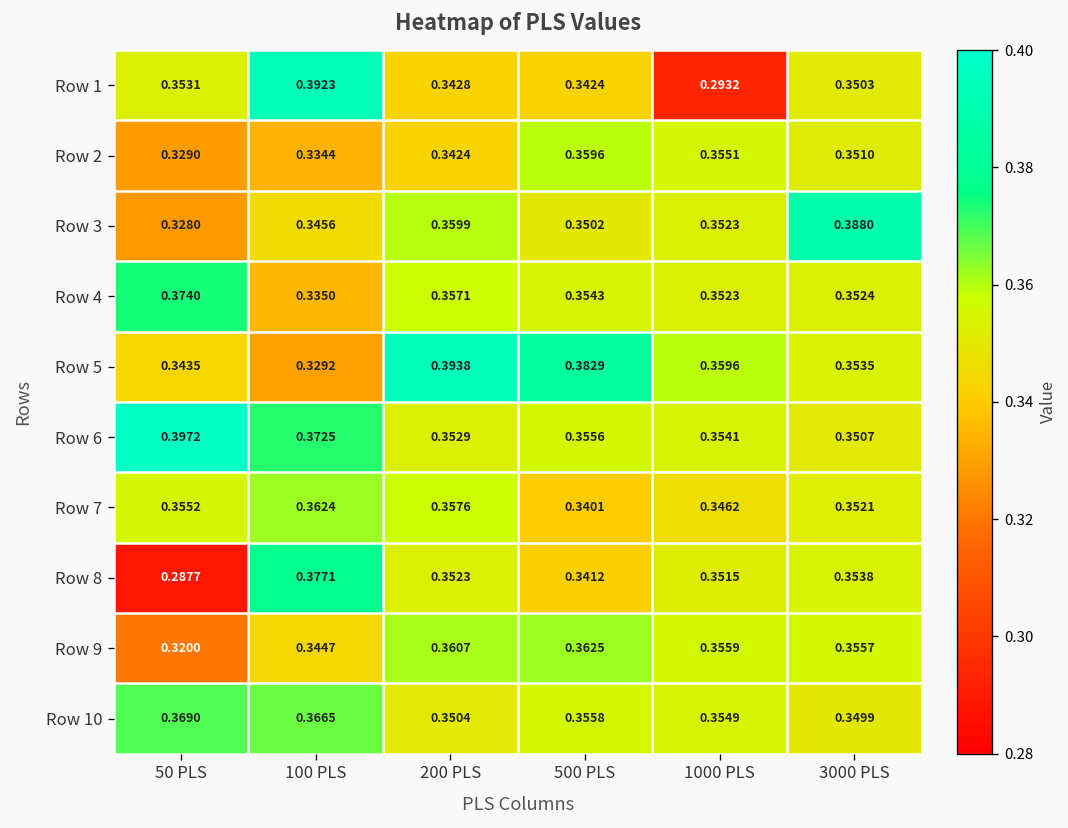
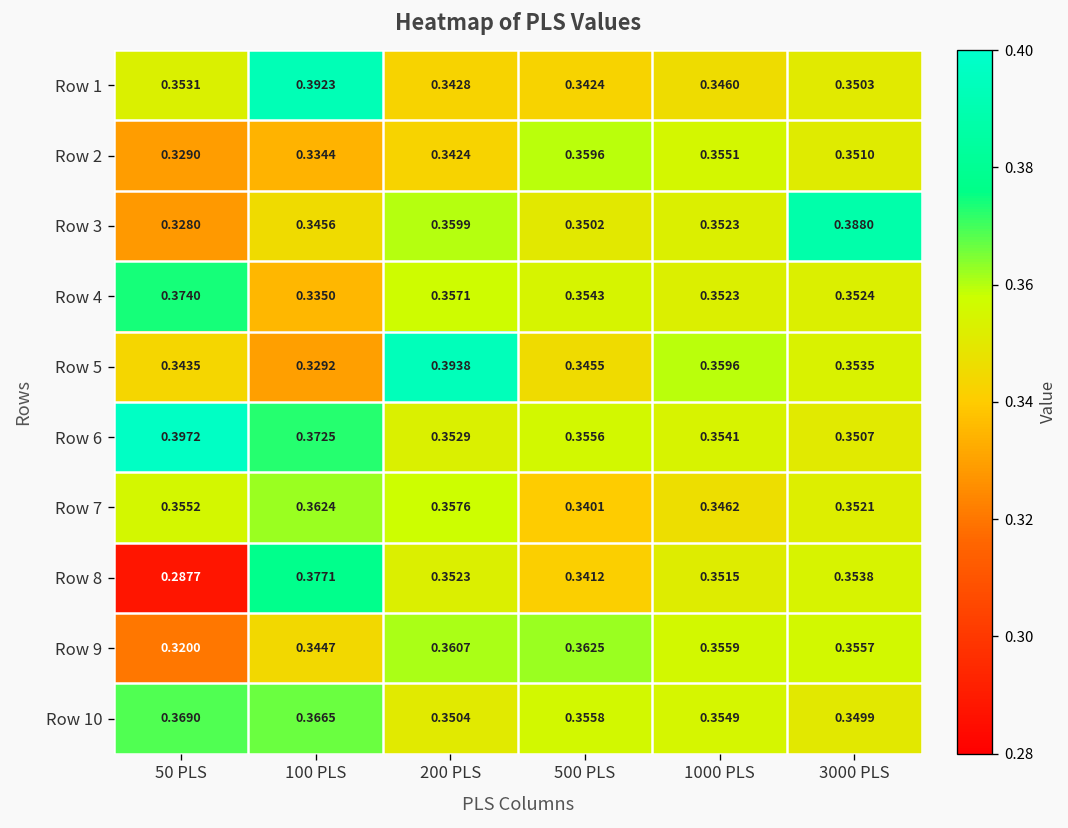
  {
    "Row 1": {
      "50 PLS": 0.3531,
      "100 PLS": 0.3923,
      "200 PLS": 0.3428,
      "500 PLS": 0.3424,
-     "1000 PLS": 0.2932,
+     "1000 PLS": 0.3460,
      "3000 PLS": 0.3503
    },
    "Row 2": {
      "50 PLS": 0.3290,
      "100 PLS": 0.3344,
      "200 PLS": 0.3424,
      "500 PLS": 0.3596,
      "1000 PLS": 0.3551,
      "3000 PLS": 0.3510
    },
    "Row 3": {
      "50 PLS": 0.3280,
      "100 PLS": 0.3456,
      "200 PLS": 0.3599,
      "500 PLS": 0.3502,
      "1000 PLS": 0.3523,
      "3000 PLS": 0.3880
    },
    "Row 4": {
      "50 PLS": 0.3740,
      "100 PLS": 0.3350,
      "200 PLS": 0.3571,
      "500 PLS": 0.3543,
      "1000 PLS": 0.3523,
      "3000 PLS": 0.3524
    },
    "Row 5": {
      "50 PLS": 0.3435,
      "100 PLS": 0.3292,
      "200 PLS": 0.3938,
-     "500 PLS": 0.3829,
+     "500 PLS": 0.3455,
      "1000 PLS": 0.3596,
      "3000 PLS": 0.3535
    },
    "Row 6": {
      "50 PLS": 0.3972,
      "100 PLS": 0.3725,
      "200 PLS": 0.3529,
      "500 PLS": 0.3556,
      "1000 PLS": 0.3541,
      "3000 PLS": 0.3507
    },
    "Row 7": {
      "50 PLS": 0.3552,
      "100 PLS": 0.3624,
      "200 PLS": 0.3576,
      "500 PLS": 0.3401,
      "1000 PLS": 0.3462,
      "3000 PLS": 0.3521
    },
    "Row 8": {
      "50 PLS": 0.2877,
      "100 PLS": 0.3771,
      "200 PLS": 0.3523,
      "500 PLS": 0.3412,
      "1000 PLS": 0.3515,
      "3000 PLS": 0.3538
    },
    "Row 9": {
      "50 PLS": 0.3200,
      "100 PLS": 0.3447,
      "200 PLS": 0.3607,
      "500 PLS": 0.3625,
      "1000 PLS": 0.3559,
      "3000 PLS": 0.3557
    },
    "Row 10": {
      "50 PLS": 0.3690,
      "100 PLS": 0.3665,
      "200 PLS": 0.3504,
      "500 PLS": 0.3558,
      "1000 PLS": 0.3549,
      "3000 PLS": 0.3499
    }
  }
